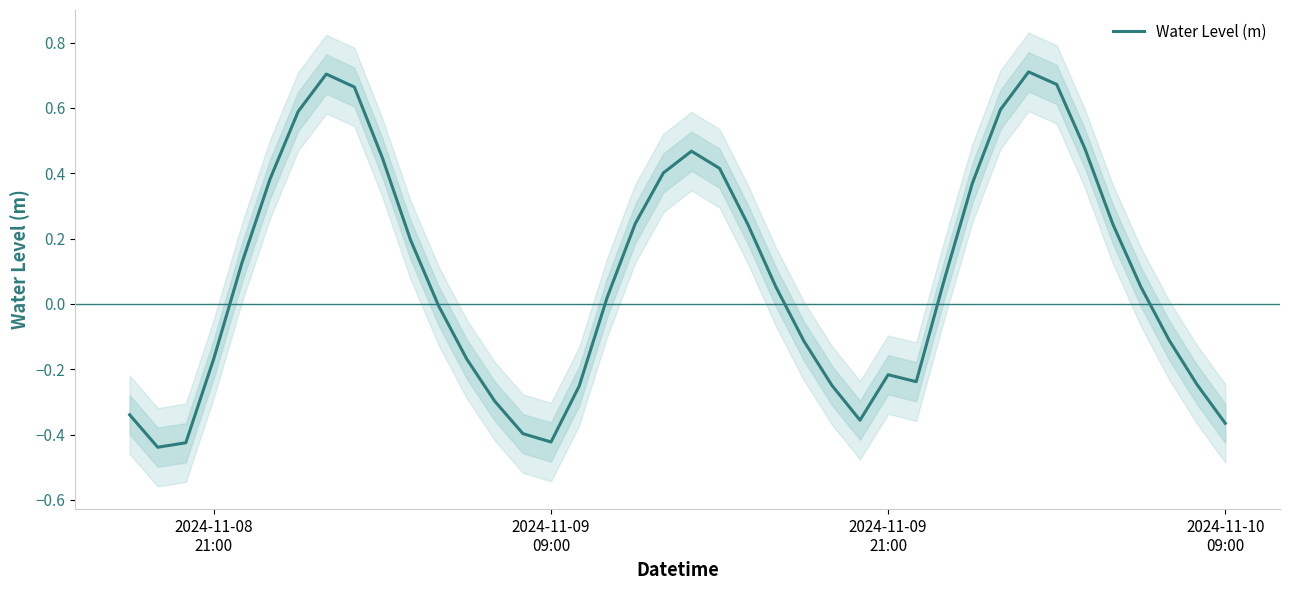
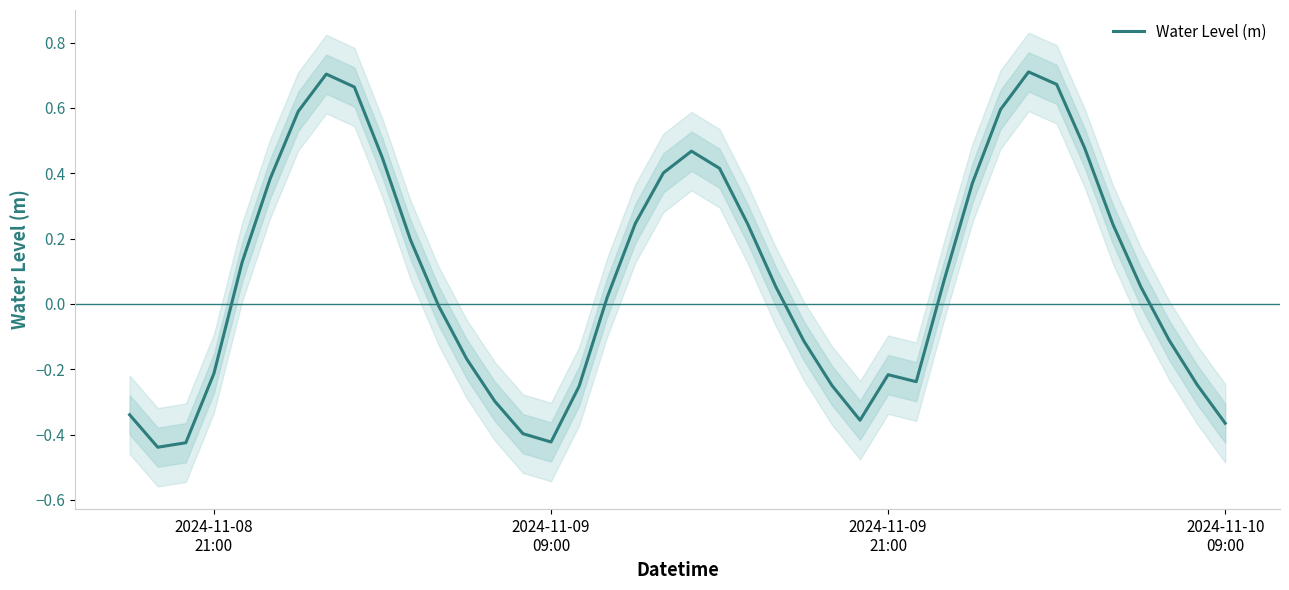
  {
    "Water Level (m)": {
-     "2024-11-08 21:00": -0.17,
+     "2024-11-08 21:00": -0.21,
      "2024-11-09 09:00": -0.42,
      "2024-11-09 21:00": -0.22,
      "2024-11-10 09:00": -0.37
    }
  }
